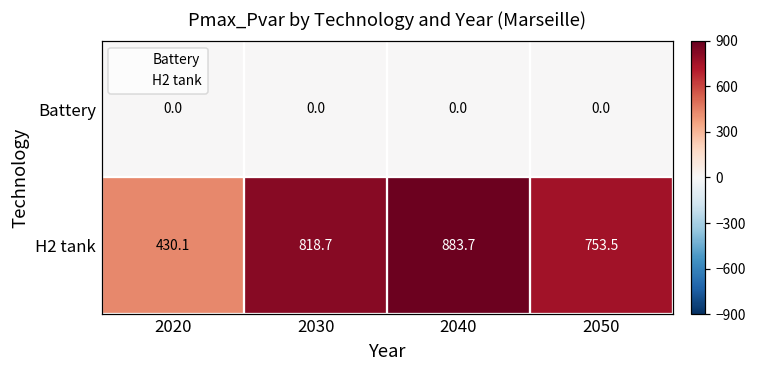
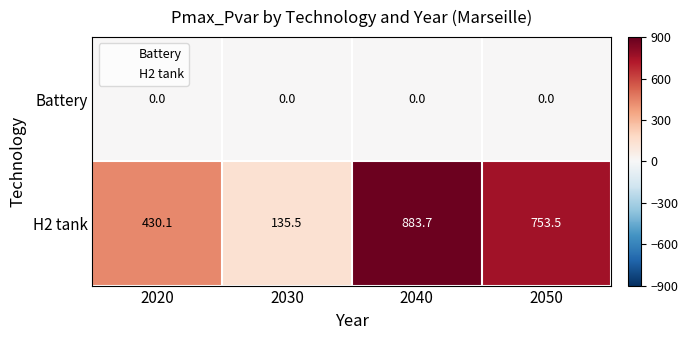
  {
    "Battery": {
      "2020": 0.0,
      "2030": 0.0,
      "2040": 0.0,
      "2050": 0.0
    },
    "H2 tank": {
      "2020": 430.1,
-     "2030": 818.7,
+     "2030": 135.5,
      "2040": 883.7,
      "2050": 753.5
    }
  }
